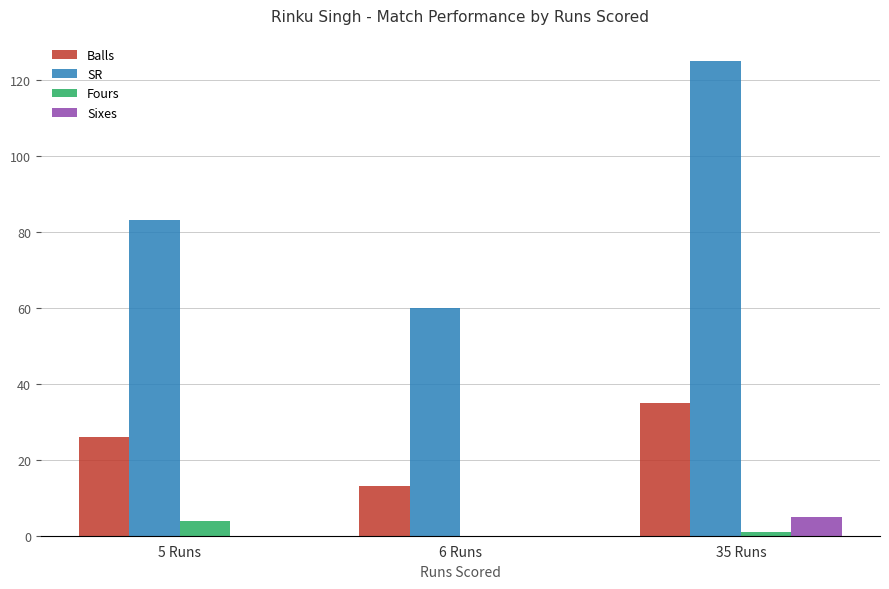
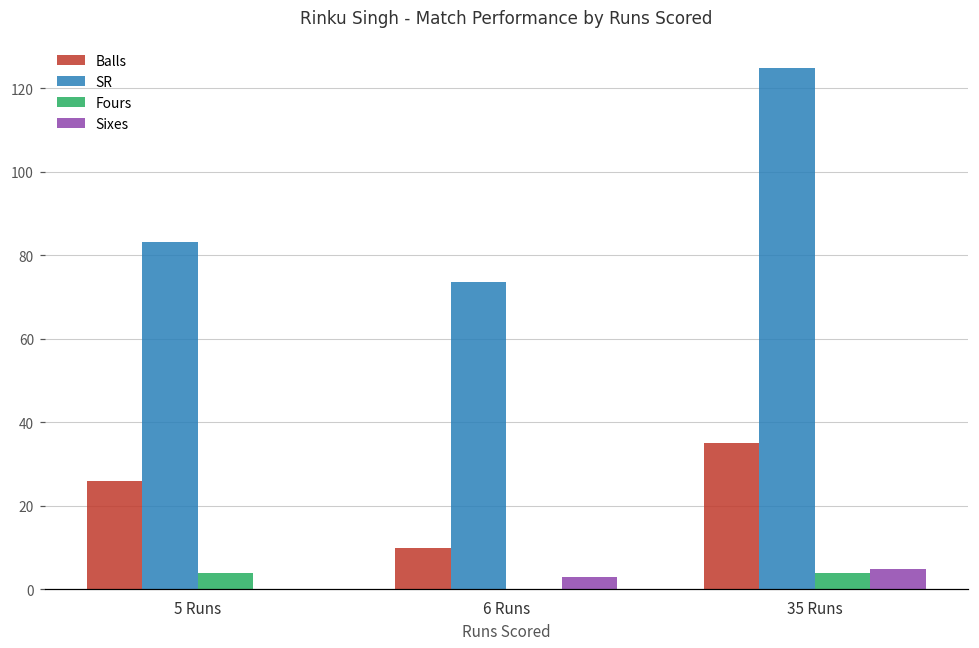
  {
    "Balls": {
      "5 Runs": 26,
-     "6 Runs": 13,
+     "6 Runs": 10,
      "35 Runs": 35
    },
    "SR": {
      "5 Runs": 83,
-     "6 Runs": 60,
+     "6 Runs": 74,
      "35 Runs": 125
    },
    "Fours": {
      "5 Runs": 4,
      "6 Runs": 0,
-     "35 Runs": 1
+     "35 Runs": 4
    },
    "Sixes": {
      "5 Runs": 0,
-     "6 Runs": 0,
+     "6 Runs": 3,
      "35 Runs": 5
    }
  }
